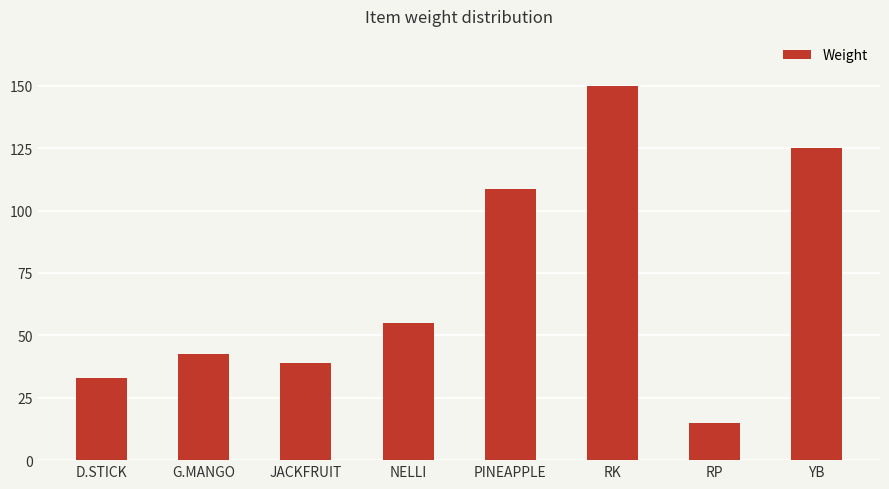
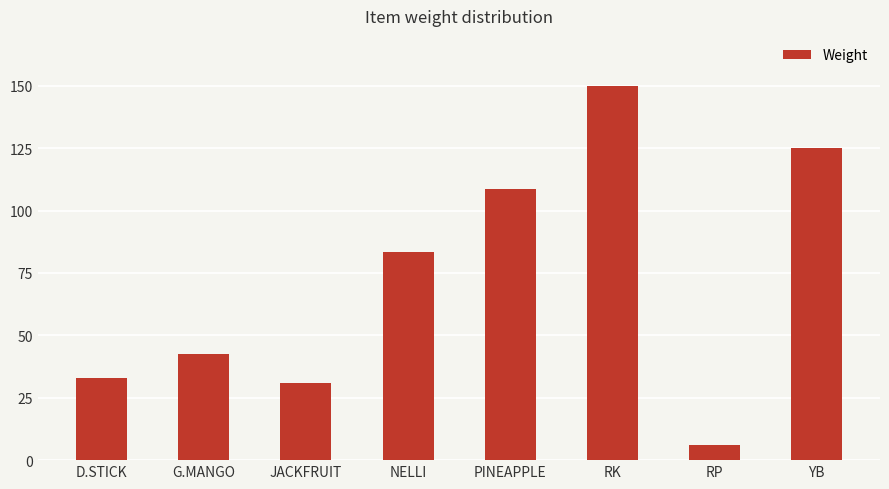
  {
    "D.STICK": 33,
    "G.MANGO": 42,
-   "JACKFRUIT": 39,
-   "NELLI": 55,
+   "JACKFRUIT": 31,
+   "NELLI": 83,
    "PINEAPPLE": 109,
    "RK": 150,
-   "RP": 15,
+   "RP": 6,
    "YB": 125
  }
